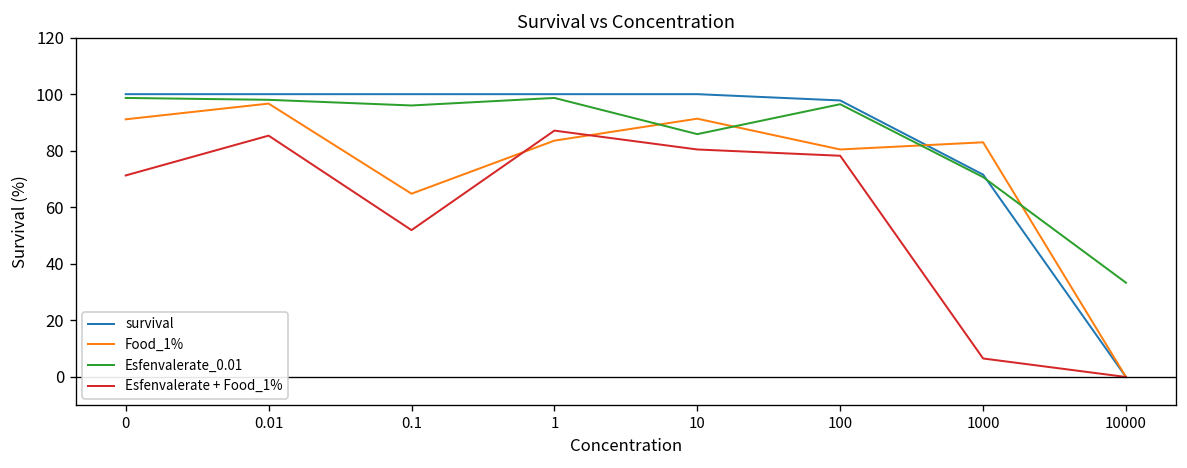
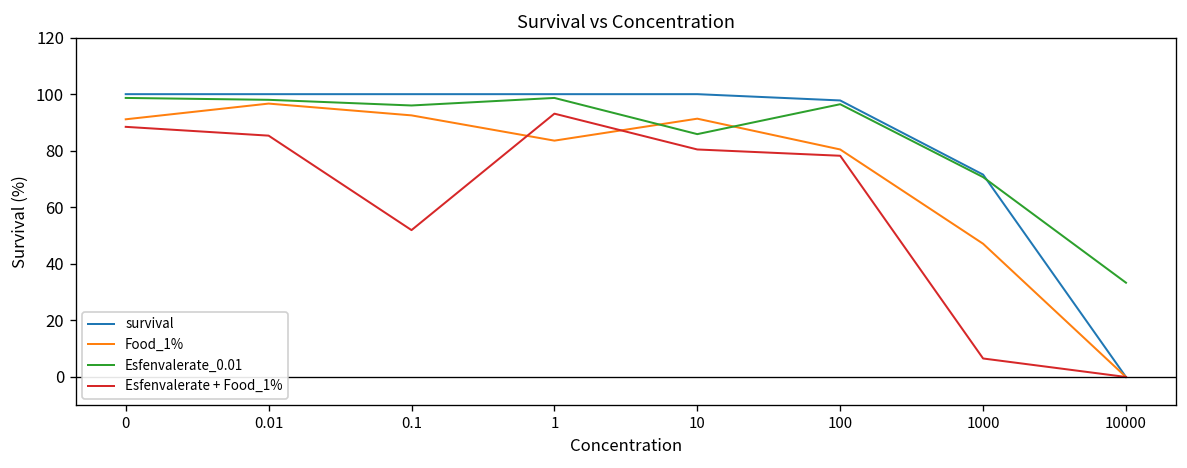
  {
    "survival": {
      "0": 100,
      "0.01": 100,
      "0.1": 100,
      "1": 100,
      "10": 100,
      "100": 98
    },
    "Food_1%": {
      "0": 91,
      "0.01": 97,
-     "0.1": 65,
+     "0.1": 93,
      "1": 84,
      "10": 91,
      "100": 80,
-     "1000": 83
+     "1000": 47
    },
    "Esfenvalerate_0.01": {
      "0": 99,
      "0.01": 98,
      "0.1": 96,
      "1": 99,
      "10": 86,
      "100": 96,
      "10000": 33
    },
    "Esfenvalerate + Food_1%": {
-     "0": 71,
+     "0": 88,
      "0.01": 85,
      "0.1": 52,
-     "1": 87,
+     "1": 93,
      "10": 80,
      "100": 78,
      "1000": 7
    }
  }
